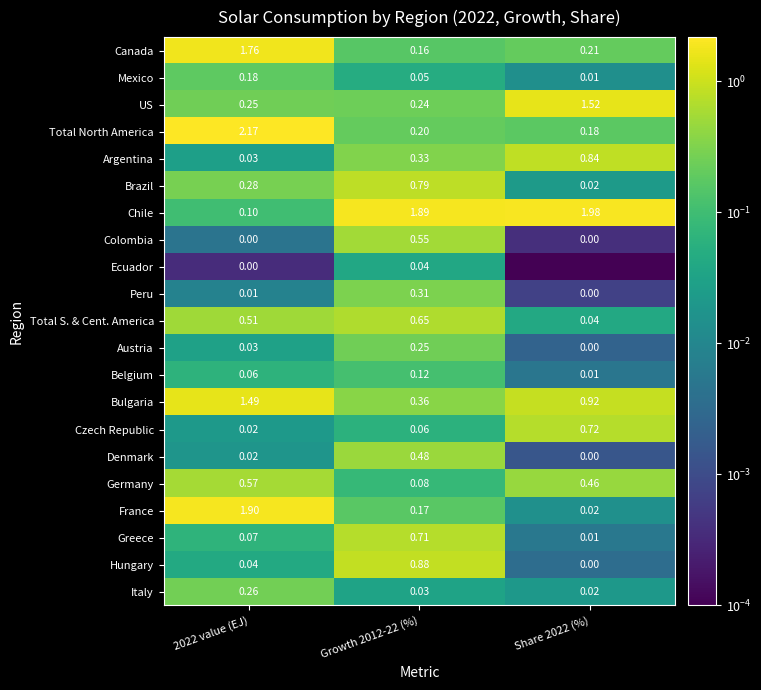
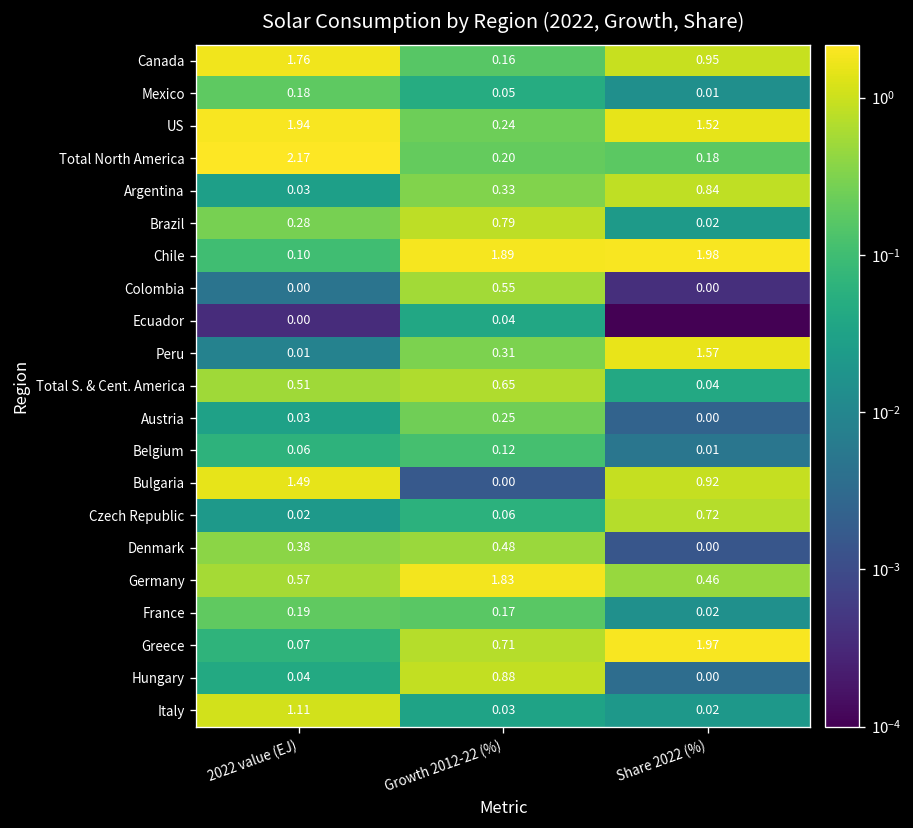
  {
    "Canada": {
      "2022 value (EJ)": 1.76,
      "Growth 2012-22 (%)": 0.16,
-     "Share 2022 (%)": 0.21
+     "Share 2022 (%)": 0.95
    },
    "Mexico": {
      "2022 value (EJ)": 0.18,
      "Growth 2012-22 (%)": 0.05,
      "Share 2022 (%)": 0.01
    },
    "US": {
-     "2022 value (EJ)": 0.25,
+     "2022 value (EJ)": 1.94,
      "Growth 2012-22 (%)": 0.24,
      "Share 2022 (%)": 1.52
    },
    "Total North America": {
      "2022 value (EJ)": 2.17,
      "Growth 2012-22 (%)": 0.20,
      "Share 2022 (%)": 0.18
    },
    "Argentina": {
      "2022 value (EJ)": 0.03,
      "Growth 2012-22 (%)": 0.33,
      "Share 2022 (%)": 0.84
    },
    "Brazil": {
      "2022 value (EJ)": 0.28,
      "Growth 2012-22 (%)": 0.79,
      "Share 2022 (%)": 0.02
    },
    "Chile": {
      "2022 value (EJ)": 0.10,
      "Growth 2012-22 (%)": 1.89,
      "Share 2022 (%)": 1.98
    },
    "Colombia": {
      "2022 value (EJ)": 0.00,
      "Growth 2012-22 (%)": 0.55,
      "Share 2022 (%)": 0.00
    },
    "Ecuador": {
      "2022 value (EJ)": 0.00,
      "Growth 2012-22 (%)": 0.04
    },
    "Peru": {
      "2022 value (EJ)": 0.01,
      "Growth 2012-22 (%)": 0.31,
-     "Share 2022 (%)": 0.00
+     "Share 2022 (%)": 1.57
    },
    "Total S. & Cent. America": {
      "2022 value (EJ)": 0.51,
      "Growth 2012-22 (%)": 0.65,
      "Share 2022 (%)": 0.04
    },
    "Austria": {
      "2022 value (EJ)": 0.03,
      "Growth 2012-22 (%)": 0.25,
      "Share 2022 (%)": 0.00
    },
    "Belgium": {
      "2022 value (EJ)": 0.06,
      "Growth 2012-22 (%)": 0.12,
      "Share 2022 (%)": 0.01
    },
    "Bulgaria": {
      "2022 value (EJ)": 1.49,
-     "Growth 2012-22 (%)": 0.36,
+     "Growth 2012-22 (%)": 0.00,
      "Share 2022 (%)": 0.92
    },
    "Czech Republic": {
      "2022 value (EJ)": 0.02,
      "Growth 2012-22 (%)": 0.06,
      "Share 2022 (%)": 0.72
    },
    "Denmark": {
-     "2022 value (EJ)": 0.02,
+     "2022 value (EJ)": 0.38,
      "Growth 2012-22 (%)": 0.48,
      "Share 2022 (%)": 0.00
    },
    "Germany": {
      "2022 value (EJ)": 0.57,
-     "Growth 2012-22 (%)": 0.08,
+     "Growth 2012-22 (%)": 1.83,
      "Share 2022 (%)": 0.46
    },
    "France": {
-     "2022 value (EJ)": 1.90,
+     "2022 value (EJ)": 0.19,
      "Growth 2012-22 (%)": 0.17,
      "Share 2022 (%)": 0.02
    },
    "Greece": {
      "2022 value (EJ)": 0.07,
      "Growth 2012-22 (%)": 0.71,
-     "Share 2022 (%)": 0.01
+     "Share 2022 (%)": 1.97
    },
    "Hungary": {
      "2022 value (EJ)": 0.04,
      "Growth 2012-22 (%)": 0.88,
      "Share 2022 (%)": 0.00
    },
    "Italy": {
-     "2022 value (EJ)": 0.26,
+     "2022 value (EJ)": 1.11,
      "Growth 2012-22 (%)": 0.03,
      "Share 2022 (%)": 0.02
    }
  }
